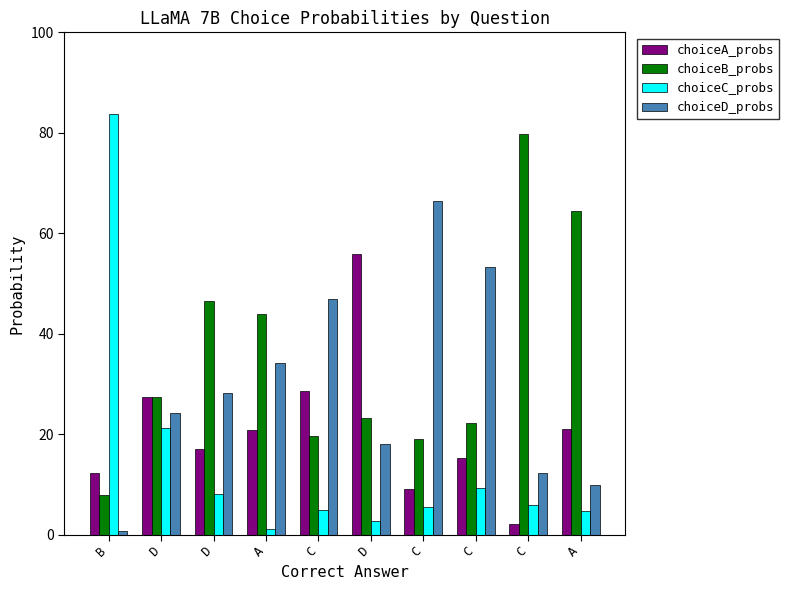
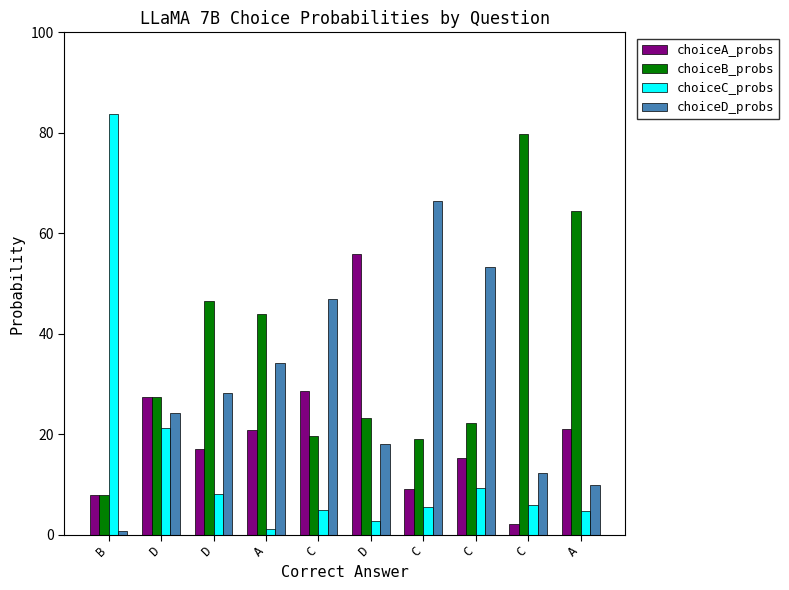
  {
    "choiceA_probs": {
-     "B": 12
+     "B": 8
    },
    "choiceB_probs": {
      "B": 8
    },
    "choiceC_probs": {
      "B": 84
    },
    "choiceD_probs": {
      "B": 1
    }
  }
